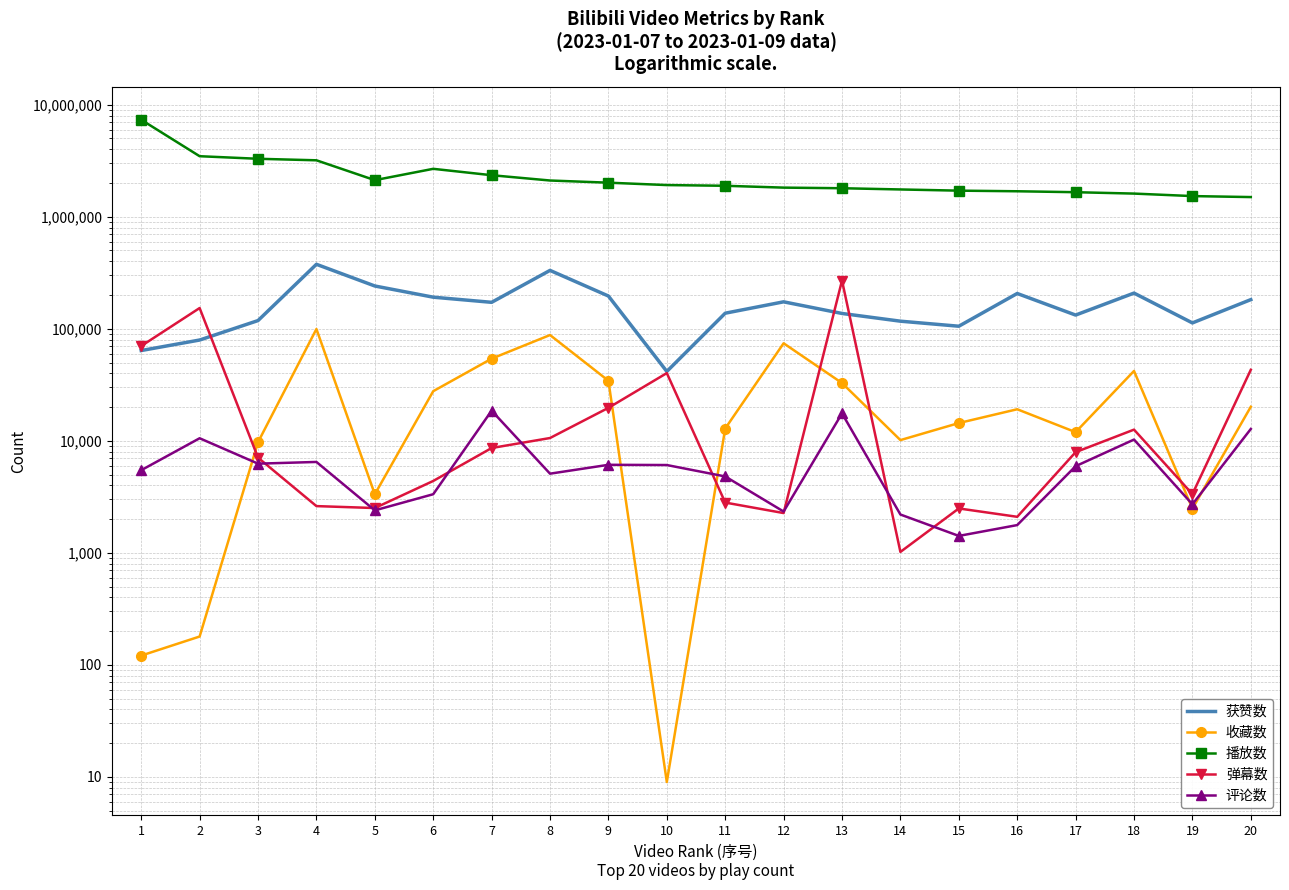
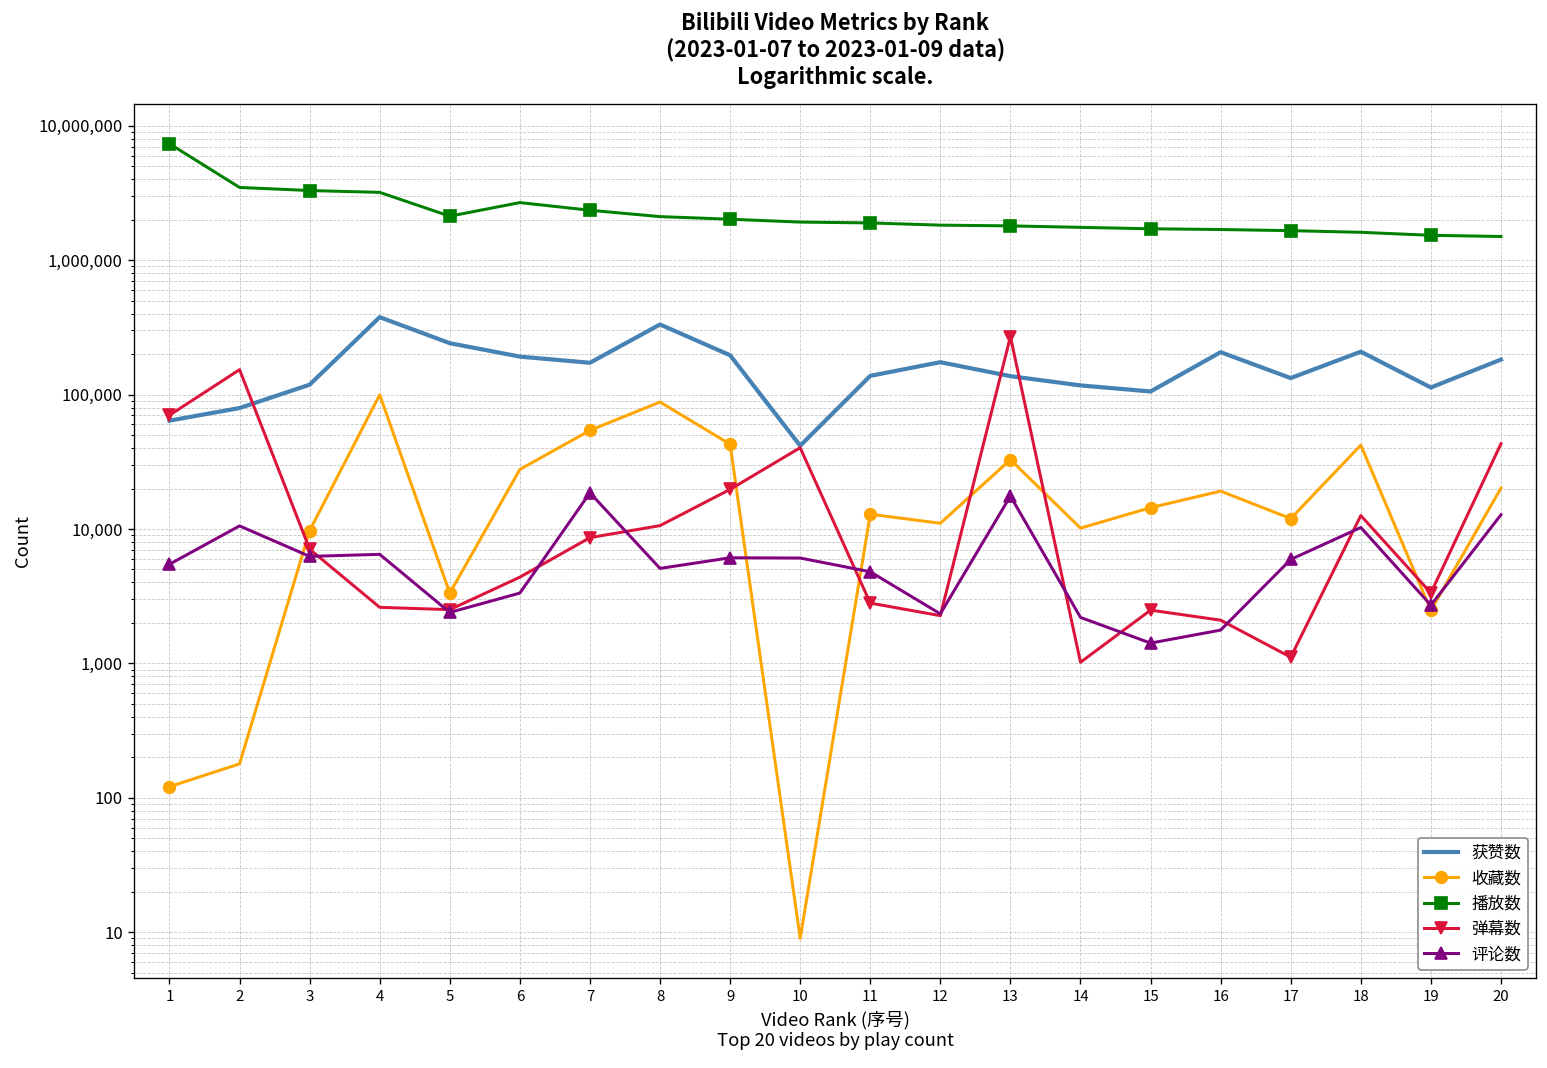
  {
    "获赞数": {
      "1": "60,000",
      "2": "80,000",
      "3": "120,000",
      "4": "380,000",
      "5": "240,000",
      "6": "190,000",
      "7": "170,000",
      "8": "330,000",
      "9": "200,000",
      "11": "140,000",
      "12": "170,000",
      "13": "140,000",
      "14": "120,000",
      "15": "110,000",
      "16": "210,000",
      "17": "130,000",
      "18": "210,000",
      "19": "110,000",
      "20": "180,000"
    },
    "收藏数": {
      "1": "120",
      "2": "180",
      "3": "10,000",
      "4": "100,000",
      "5": "3,300",
      "6": "28,000",
      "7": "50,000",
      "8": "90,000",
-     "9": "34,000",
+     "9": "43,000",
      "10": "9",
      "11": "13,000",
-     "12": "70,000",
+     "12": "11,000",
      "13": "33,000",
      "14": "10,000",
      "15": "14,000",
      "16": "19,000",
      "17": "12,000",
      "18": "42,000",
      "19": "2,500",
      "20": "20,000"
    },
    "播放数": {
      "1": "7,000,000",
      "2": "3,500,000",
      "3": "3,300,000",
      "4": "3,200,000",
      "5": "2,100,000",
      "6": "2,700,000",
      "7": "2,300,000",
      "8": "2,100,000",
      "9": "2,000,000",
      "10": "1,900,000",
      "11": "1,900,000",
      "12": "1,800,000",
      "13": "1,800,000",
      "14": "1,800,000",
      "15": "1,700,000",
      "16": "1,700,000",
      "17": "1,700,000",
      "18": "1,600,000",
      "19": "1,500,000",
      "20": "1,500,000"
    },
    "弹幕数": {
      "1": "70,000",
      "2": "150,000",
      "3": "7,000",
      "4": "2,600",
      "6": "4,400",
      "7": "9,000",
      "8": "11,000",
      "9": "20,000",
      "11": "2,800",
      "13": "270,000",
      "14": "1,000",
      "15": "2,500",
      "16": "2,100",
-     "17": "8,000",
+     "17": "1,100",
      "18": "13,000",
      "19": "3,300",
      "20": "43,000"
    },
    "评论数": {
      "1": "5,000",
      "2": "11,000",
      "3": "6,000",
      "4": "6,000",
      "6": "3,300",
      "7": "19,000",
      "8": "5,000",
      "9": "6,000",
      "10": "6,000",
      "11": "4,800",
      "13": "18,000",
      "14": "2,200",
      "15": "1,400",
      "16": "1,800",
      "17": "6,000",
      "18": "10,000",
      "19": "2,700",
      "20": "13,000"
    }
  }
